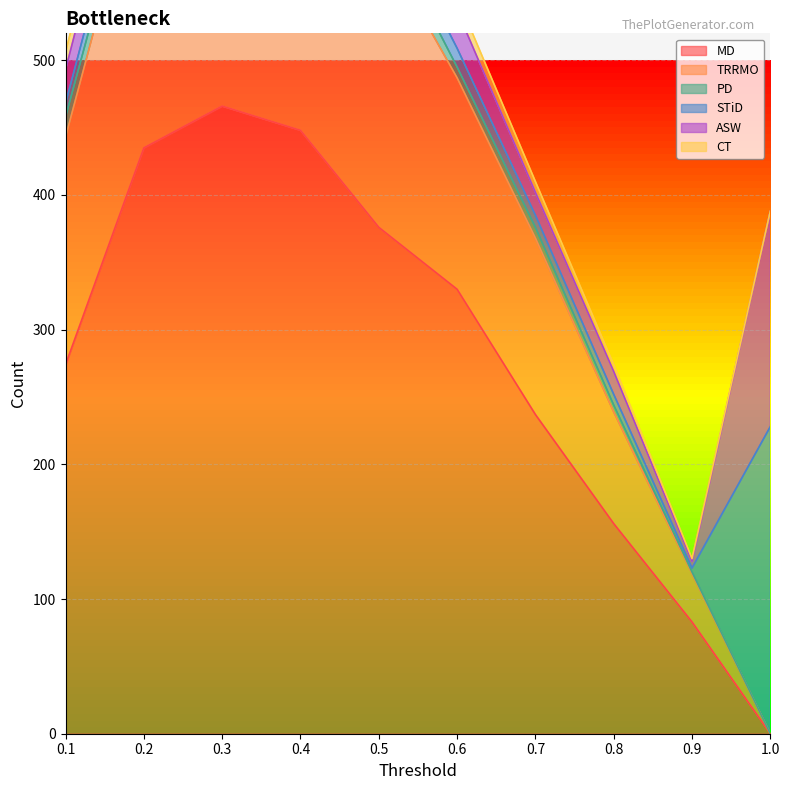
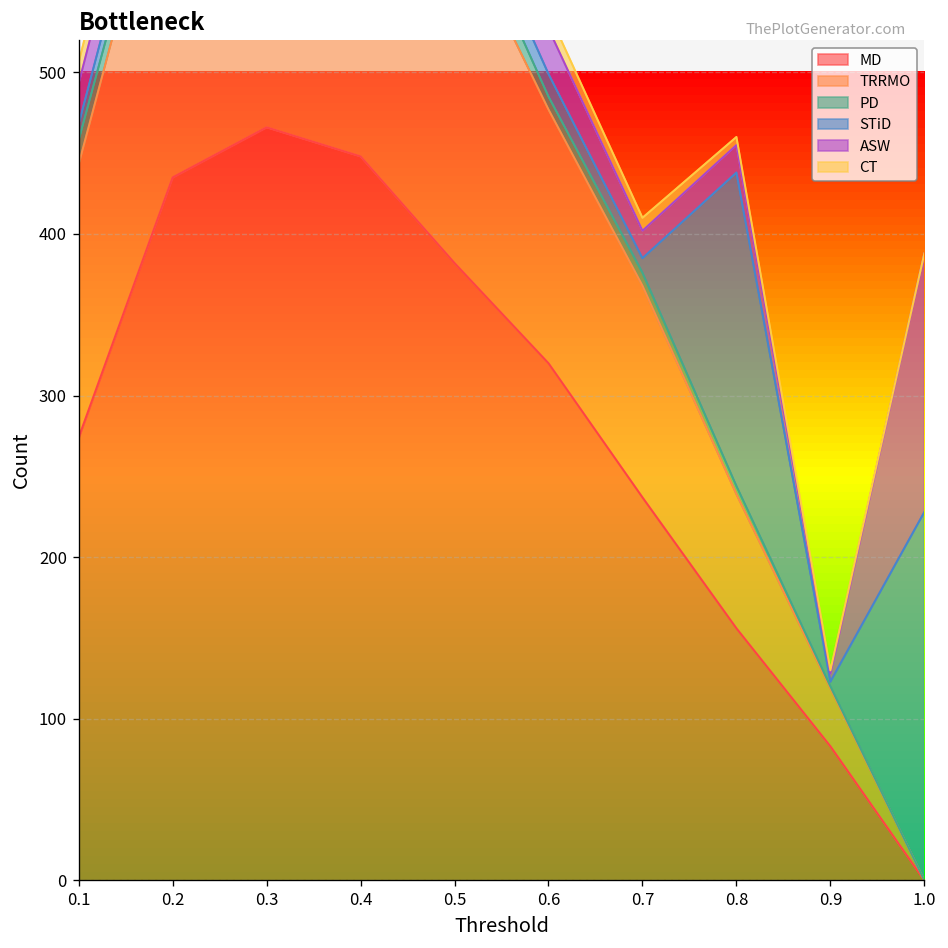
  {
    "MD": {
      "0.1": 274,
      "0.2": 435,
      "0.3": 466,
      "0.4": 448,
-     "0.5": 376,
-     "0.6": 330,
+     "0.5": 382,
+     "0.6": 320,
      "0.7": 237,
      "0.8": 156,
      "0.9": 83
    },
    "PD": {
      "0.1": 15,
      "0.6": 8,
      "0.7": 8,
      "0.8": 5
    },
    "STiD": {
      "0.1": 10,
      "0.6": 14,
      "0.7": 9,
-     "0.8": 8,
+     "0.8": 194,
      "0.9": 3,
      "1.0": 228
    },
    "ASW": {
      "0.1": 25,
      "0.7": 17,
      "0.8": 17,
      "0.9": 5
    }
  }
